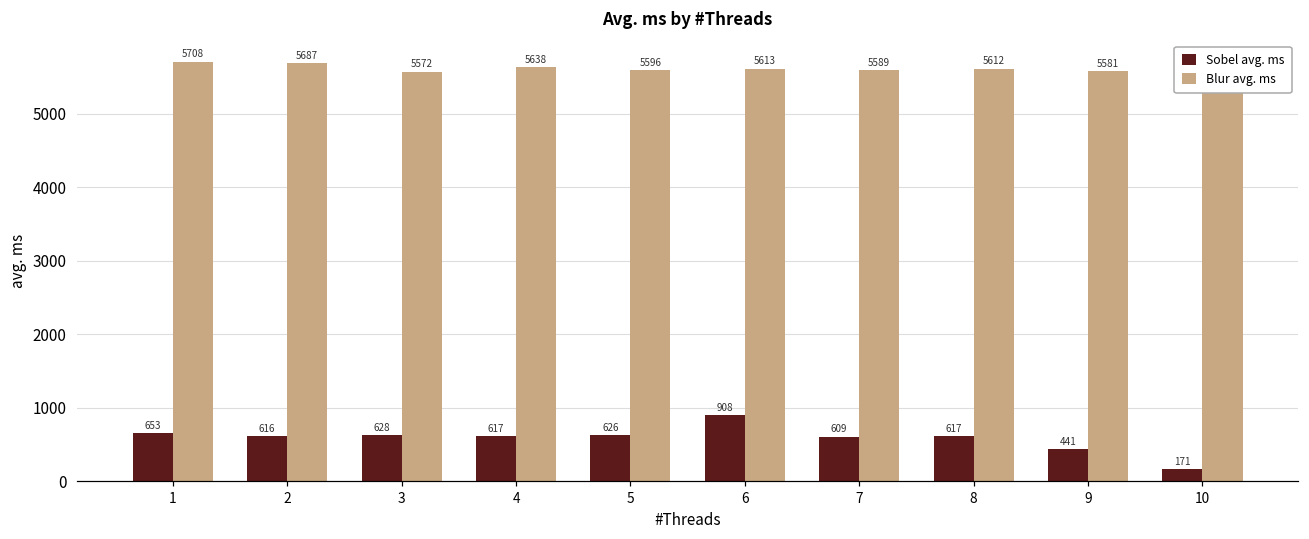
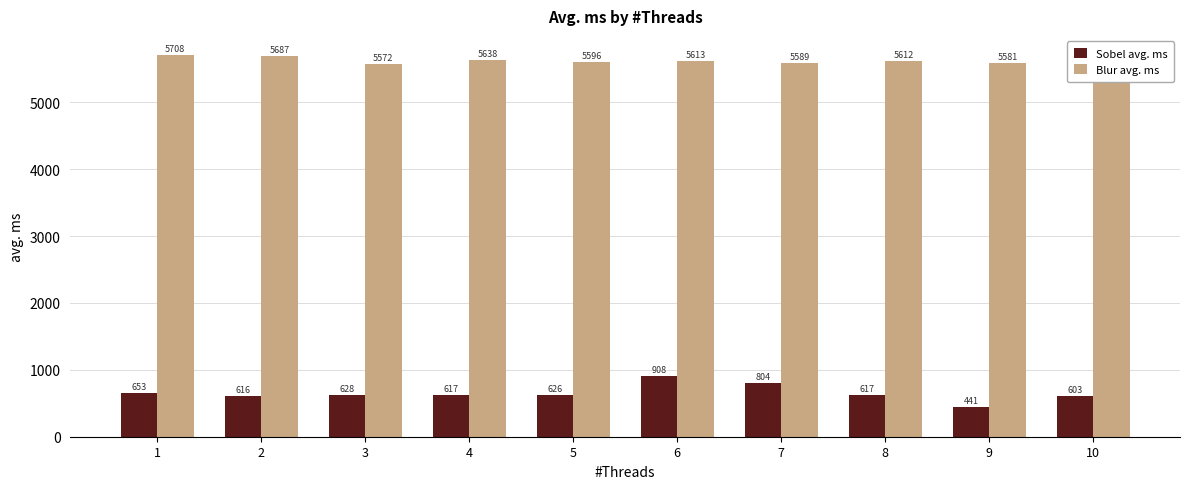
  {
    "Sobel avg. ms": {
      "1": 653,
      "2": 616,
      "3": 628,
      "4": 617,
      "5": 626,
      "6": 908,
-     "7": 609,
+     "7": 804,
      "8": 617,
      "9": 441,
-     "10": 171
+     "10": 603
    },
    "Blur avg. ms": {
      "1": 5708,
      "2": 5687,
      "3": 5572,
      "4": 5638,
      "5": 5596,
      "6": 5613,
      "7": 5589,
      "8": 5612,
      "9": 5581
    }
  }
